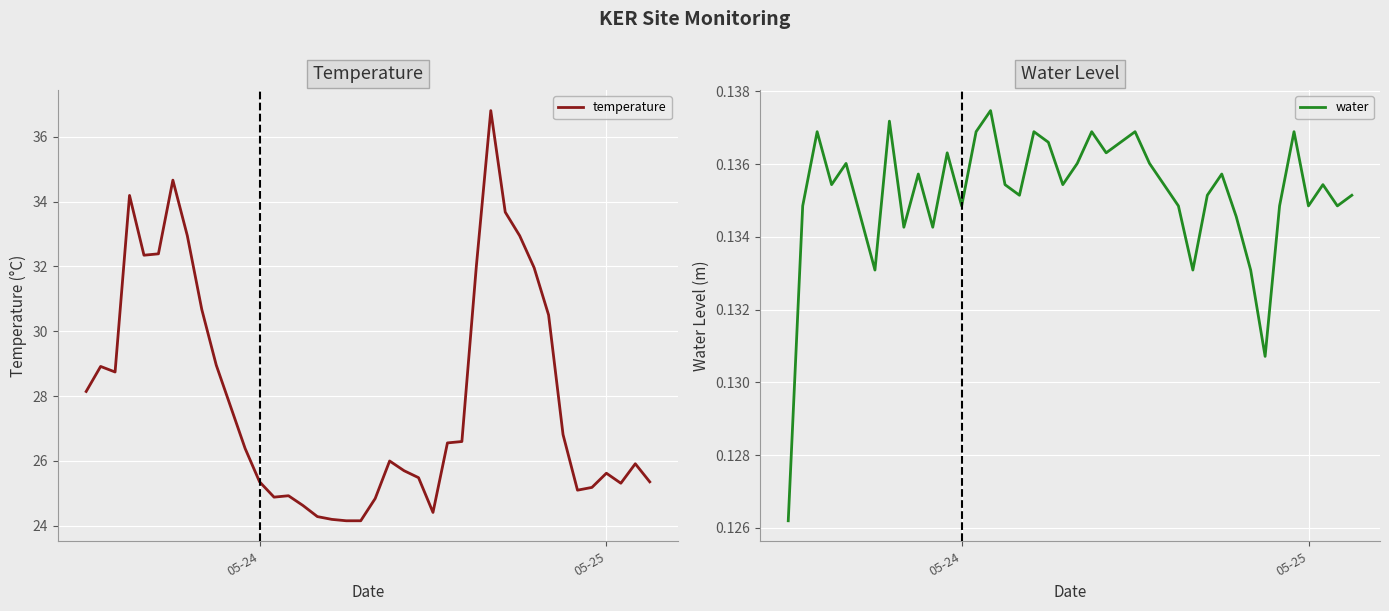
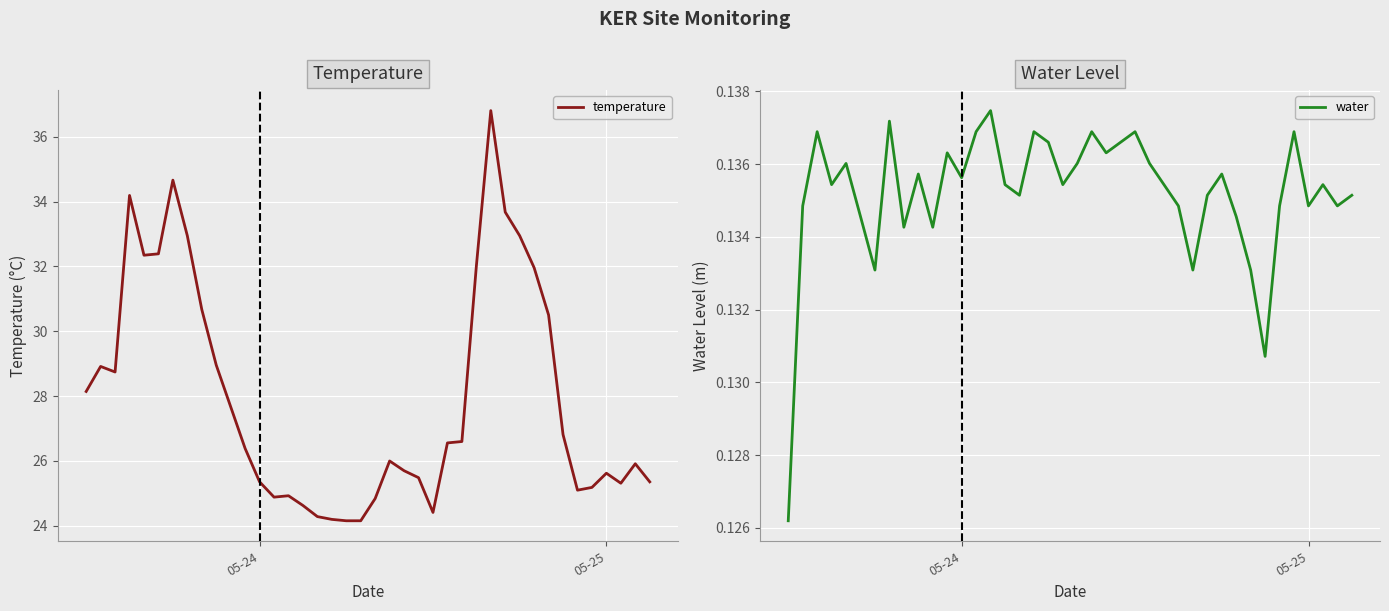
  {
    "Temperature": {
      "05-24": 25.4,
      "05-25": 25.6
    },
    "Water Level": {
-     "05-24": 0.1349,
+     "05-24": 0.1356,
      "05-25": 0.1349
    }
  }
